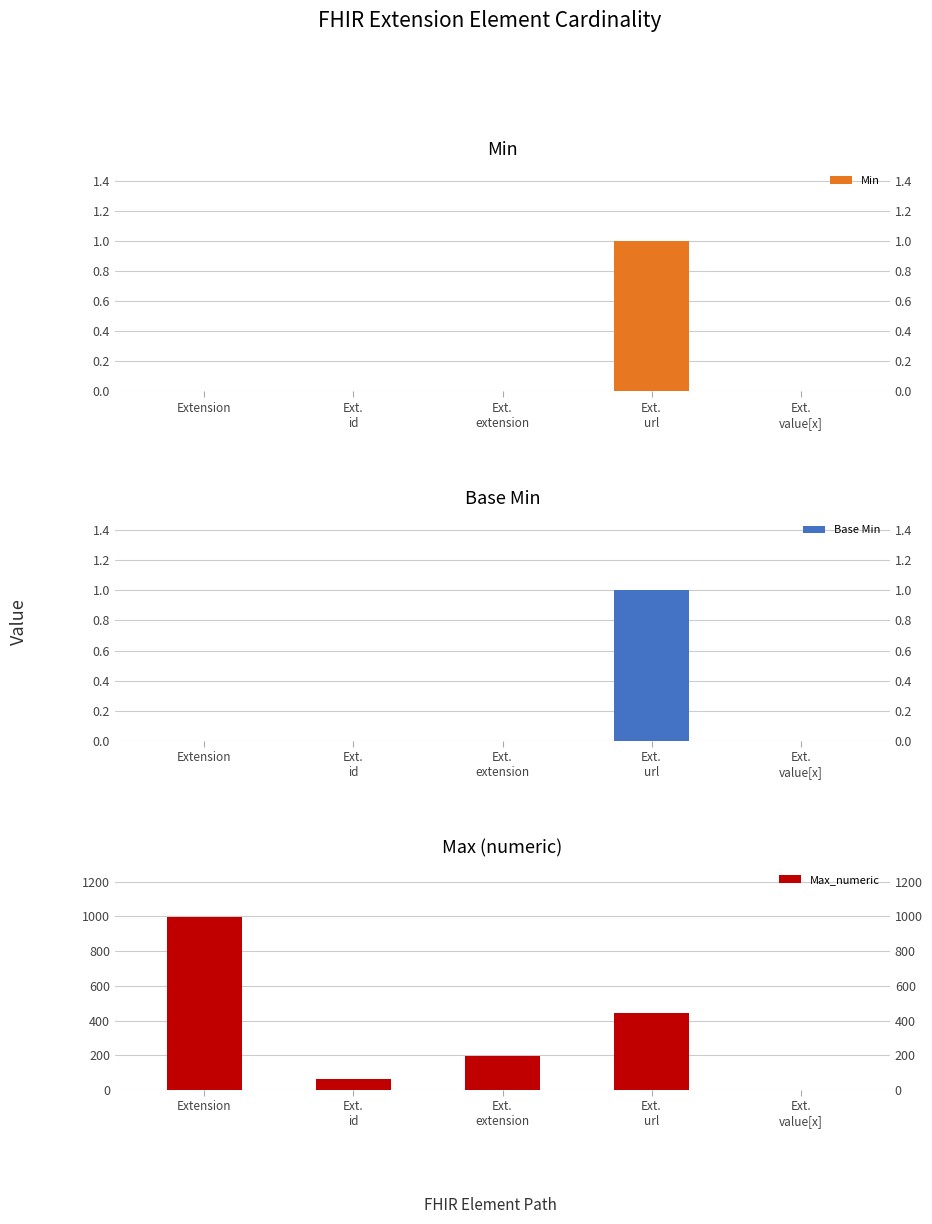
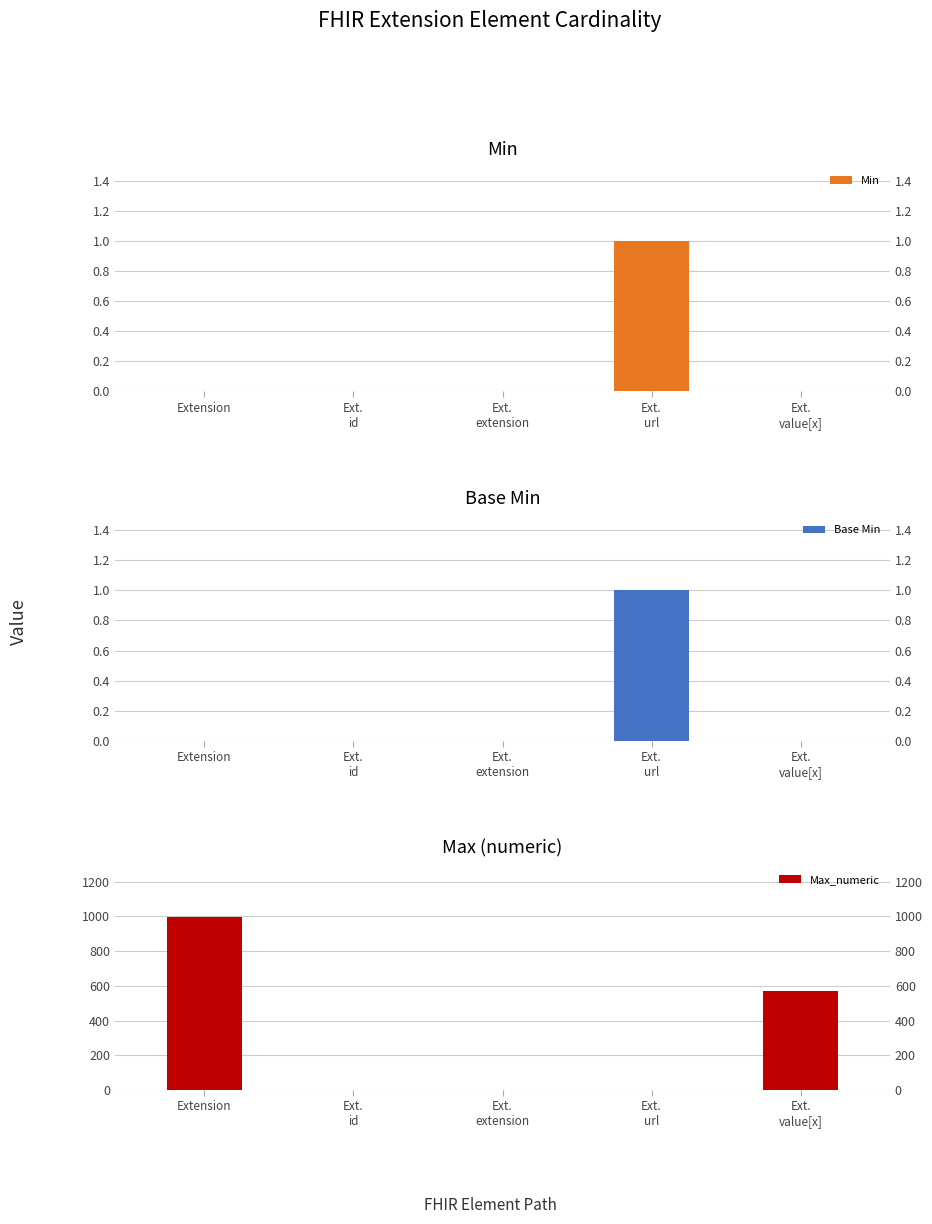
  {
    "Min": {
      "Extension": 0.00,
      "Ext. id": 0.00,
      "Ext. extension": 0.00,
      "Ext. url": 1.00,
      "Ext. value[x]": 0.00
    },
    "Base Min": {
      "Extension": 0.00,
      "Ext. id": 0.00,
      "Ext. extension": 0.00,
      "Ext. url": 1.00,
      "Ext. value[x]": 0.00
    },
    "Max (numeric)": {
      "Extension": 1000,
-     "Ext. id": 60,
-     "Ext. extension": 200,
-     "Ext. url": 440,
-     "Ext. value[x]": 0
+     "Ext. id": 0,
+     "Ext. extension": 0,
+     "Ext. url": 0,
+     "Ext. value[x]": 570
    }
  }
